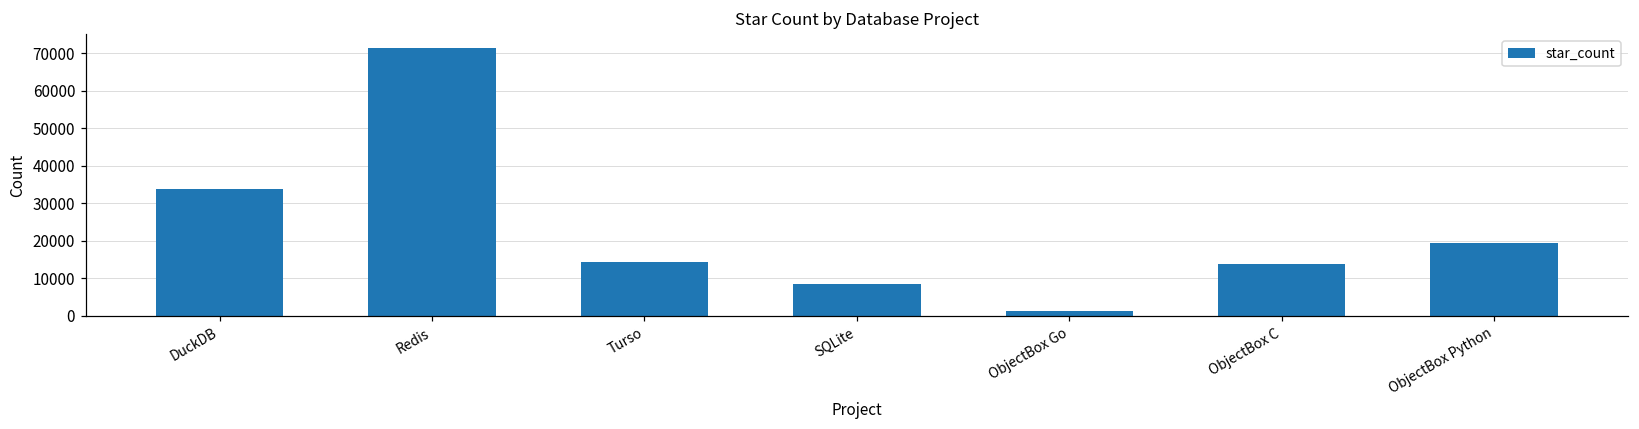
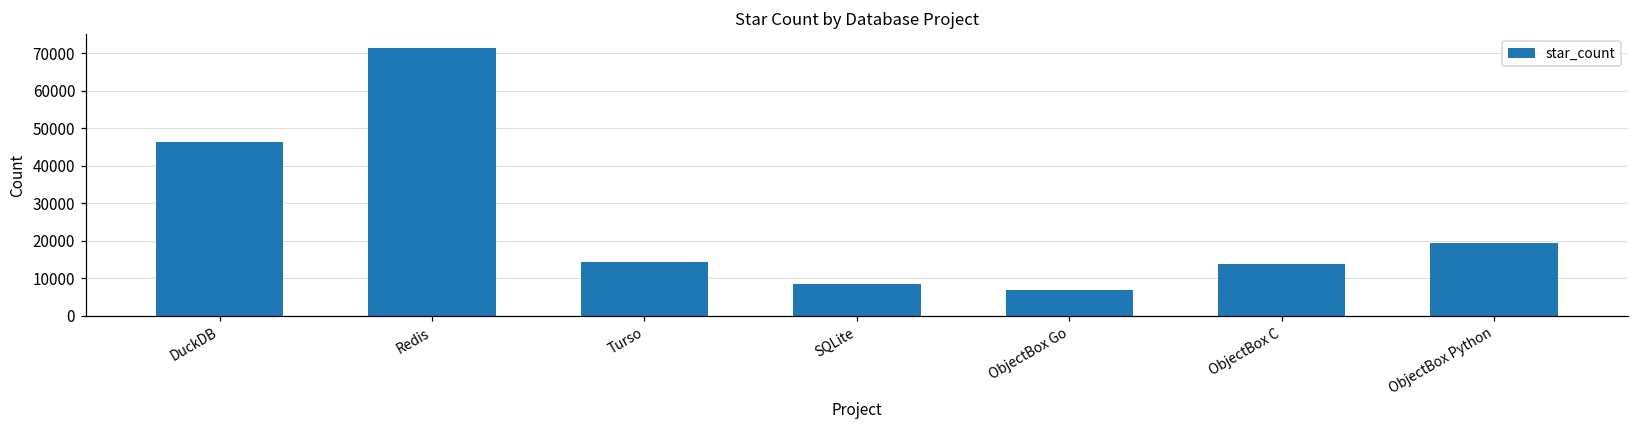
  {
-   "DuckDB": 34000,
+   "DuckDB": 46000,
    "Redis": 72000,
    "Turso": 14000,
    "SQLite": 9000,
-   "ObjectBox Go": 1000,
+   "ObjectBox Go": 7000,
    "ObjectBox C": 14000,
    "ObjectBox Python": 19000
  }
